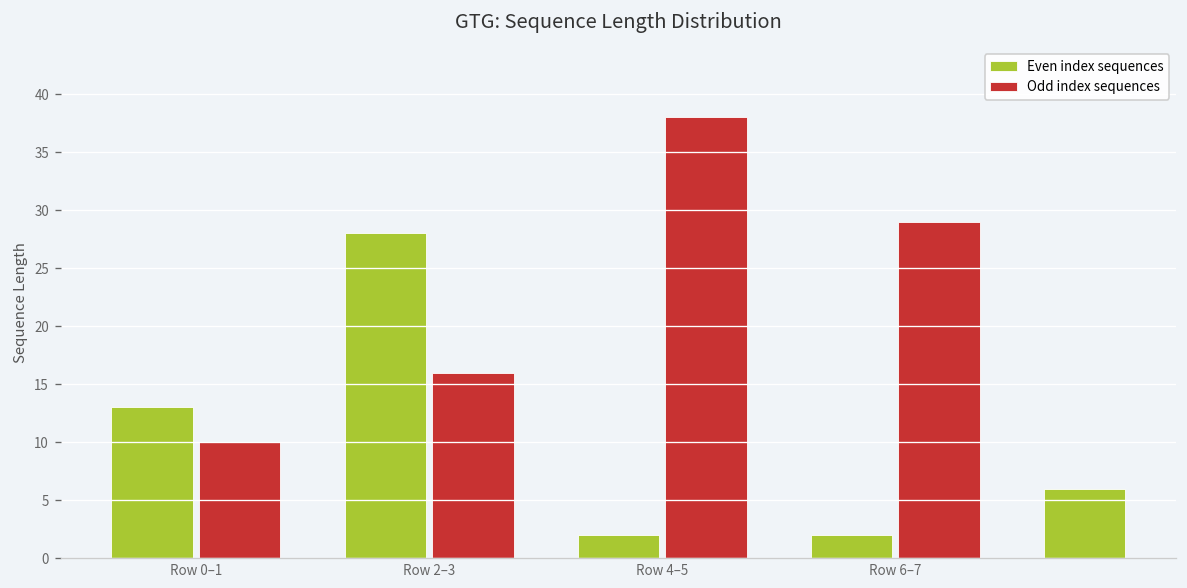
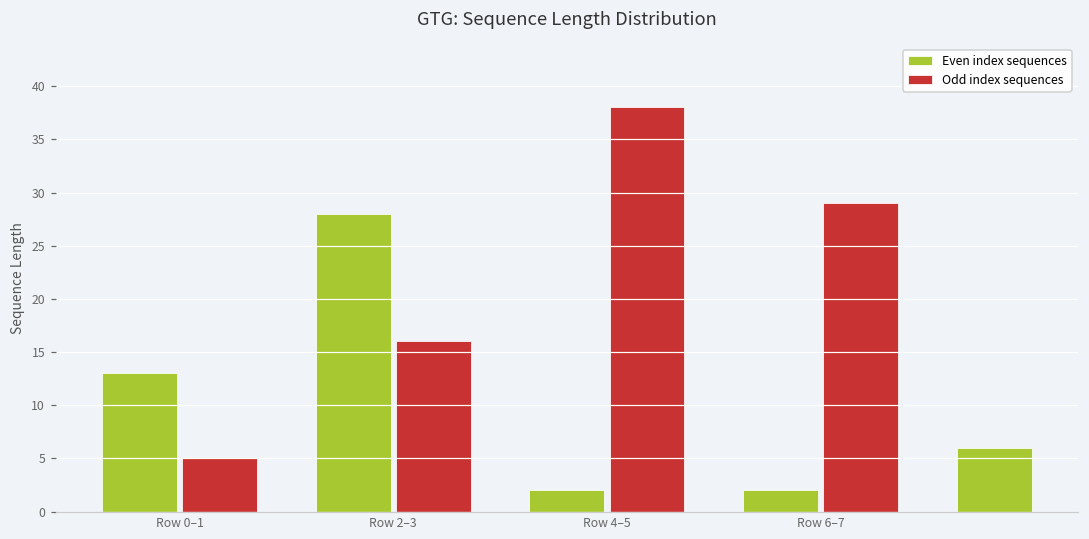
  {
    "Odd index sequences": {
-     "Row 0–1": 10,
+     "Row 0–1": 5,
      "Row 2–3": 16,
      "Row 4–5": 38,
      "Row 6–7": 29
    }
  }
